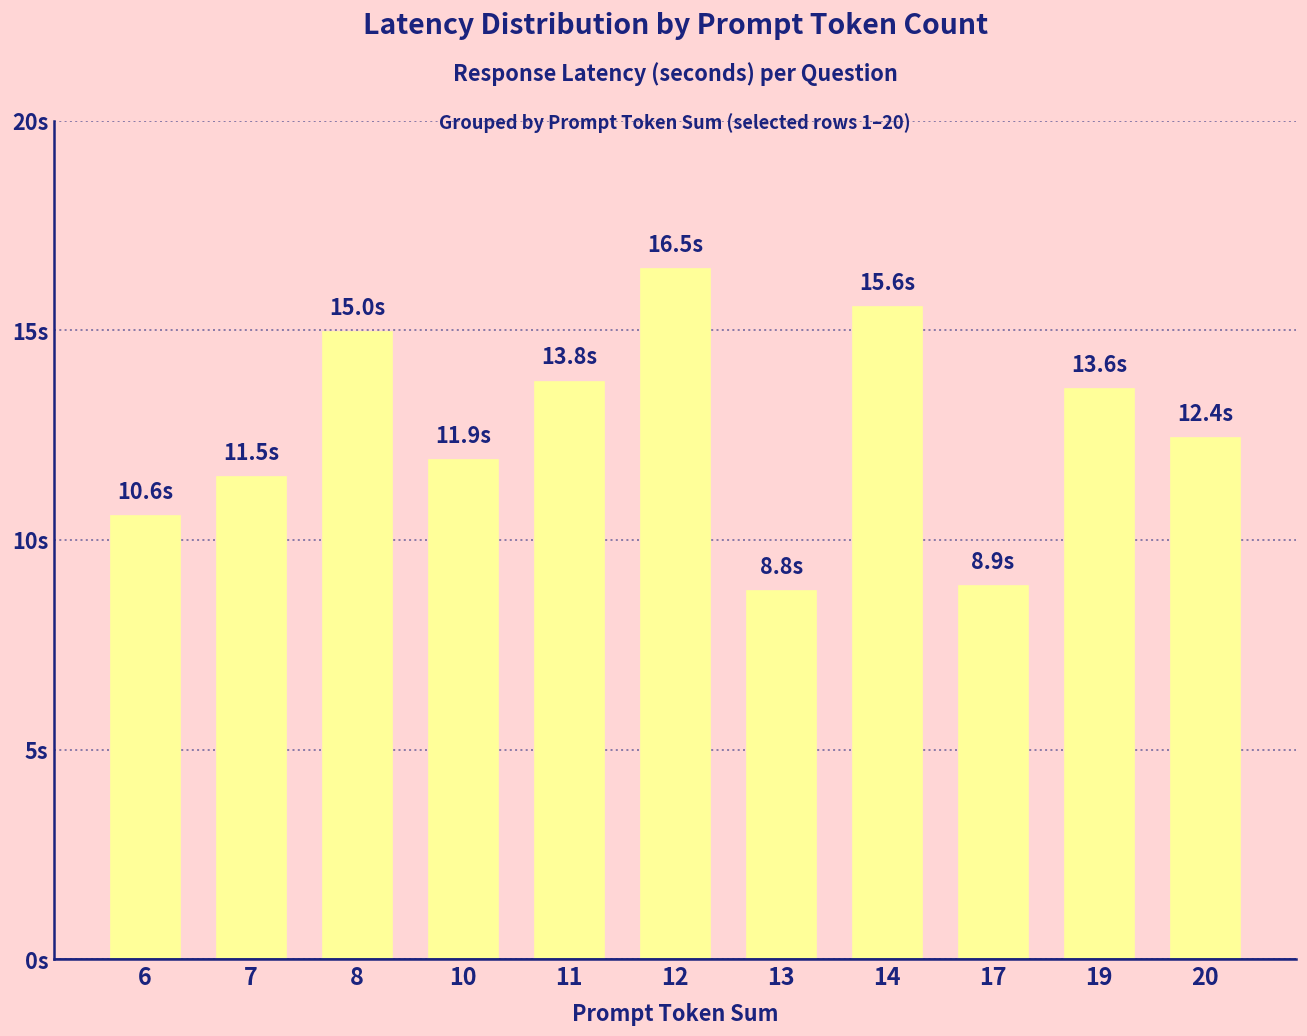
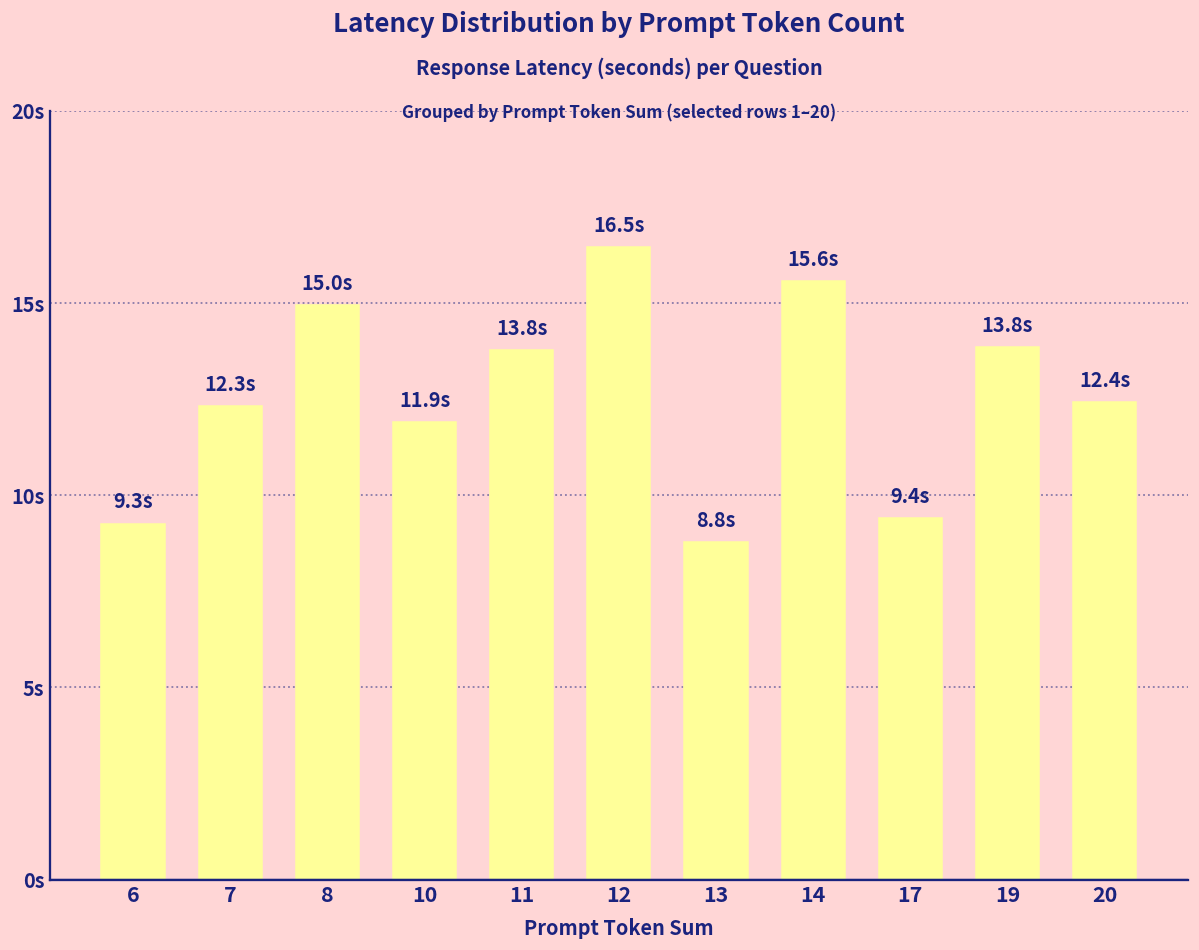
  {
-   "6": "10.6s",
-   "7": "11.5s",
+   "6": "9.3s",
+   "7": "12.3s",
    "8": "15.0s",
    "10": "11.9s",
    "11": "13.8s",
    "12": "16.5s",
    "13": "8.8s",
    "14": "15.6s",
-   "17": "8.9s",
-   "19": "13.6s",
+   "17": "9.4s",
+   "19": "13.8s",
    "20": "12.4s"
  }
